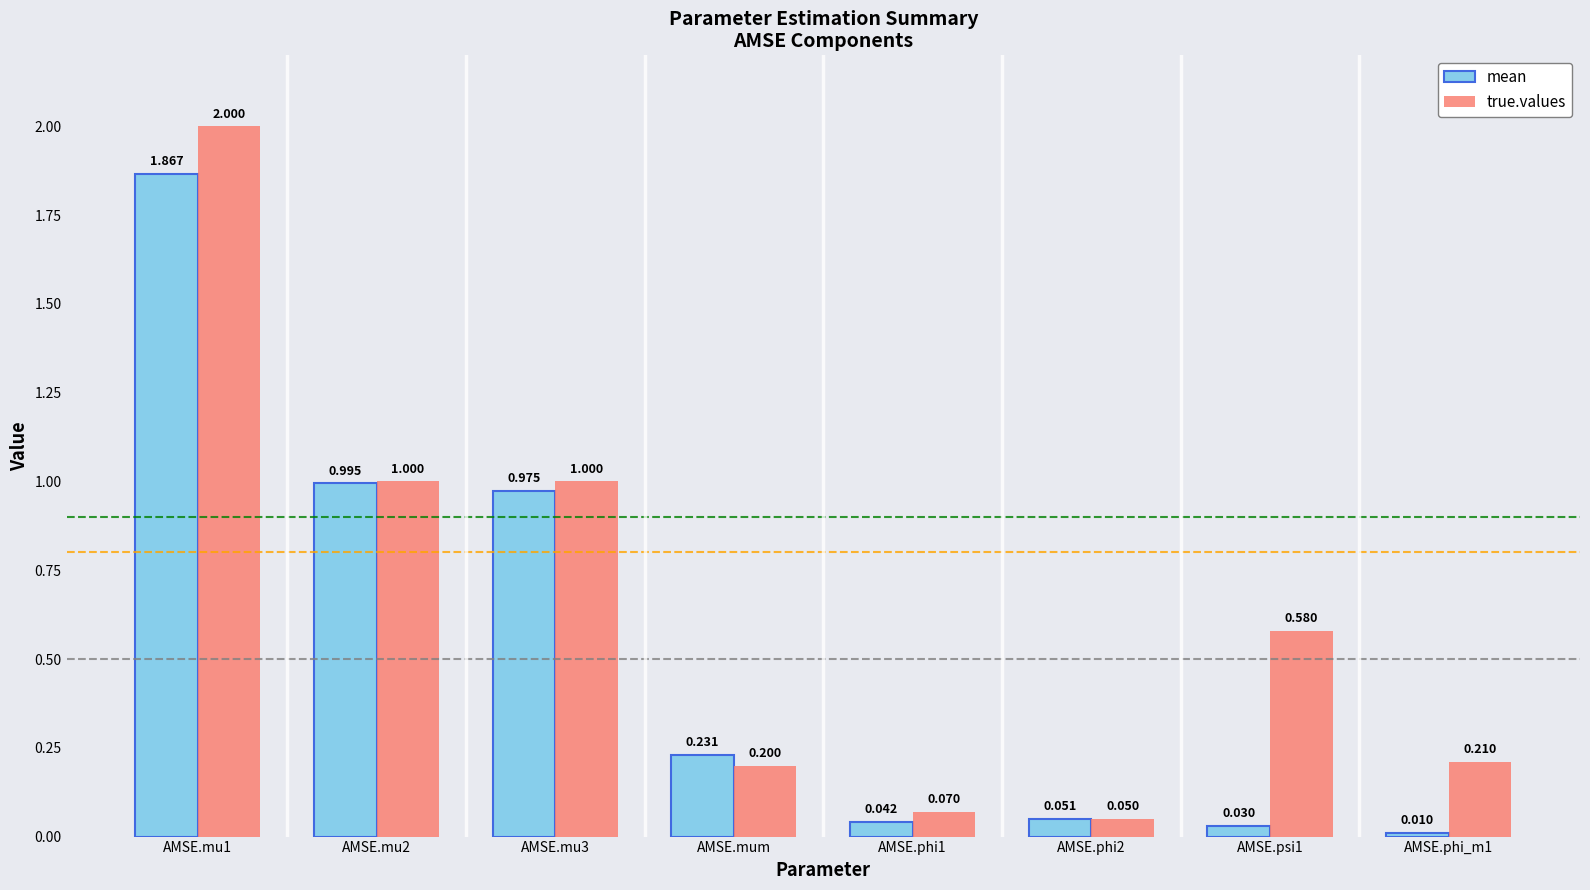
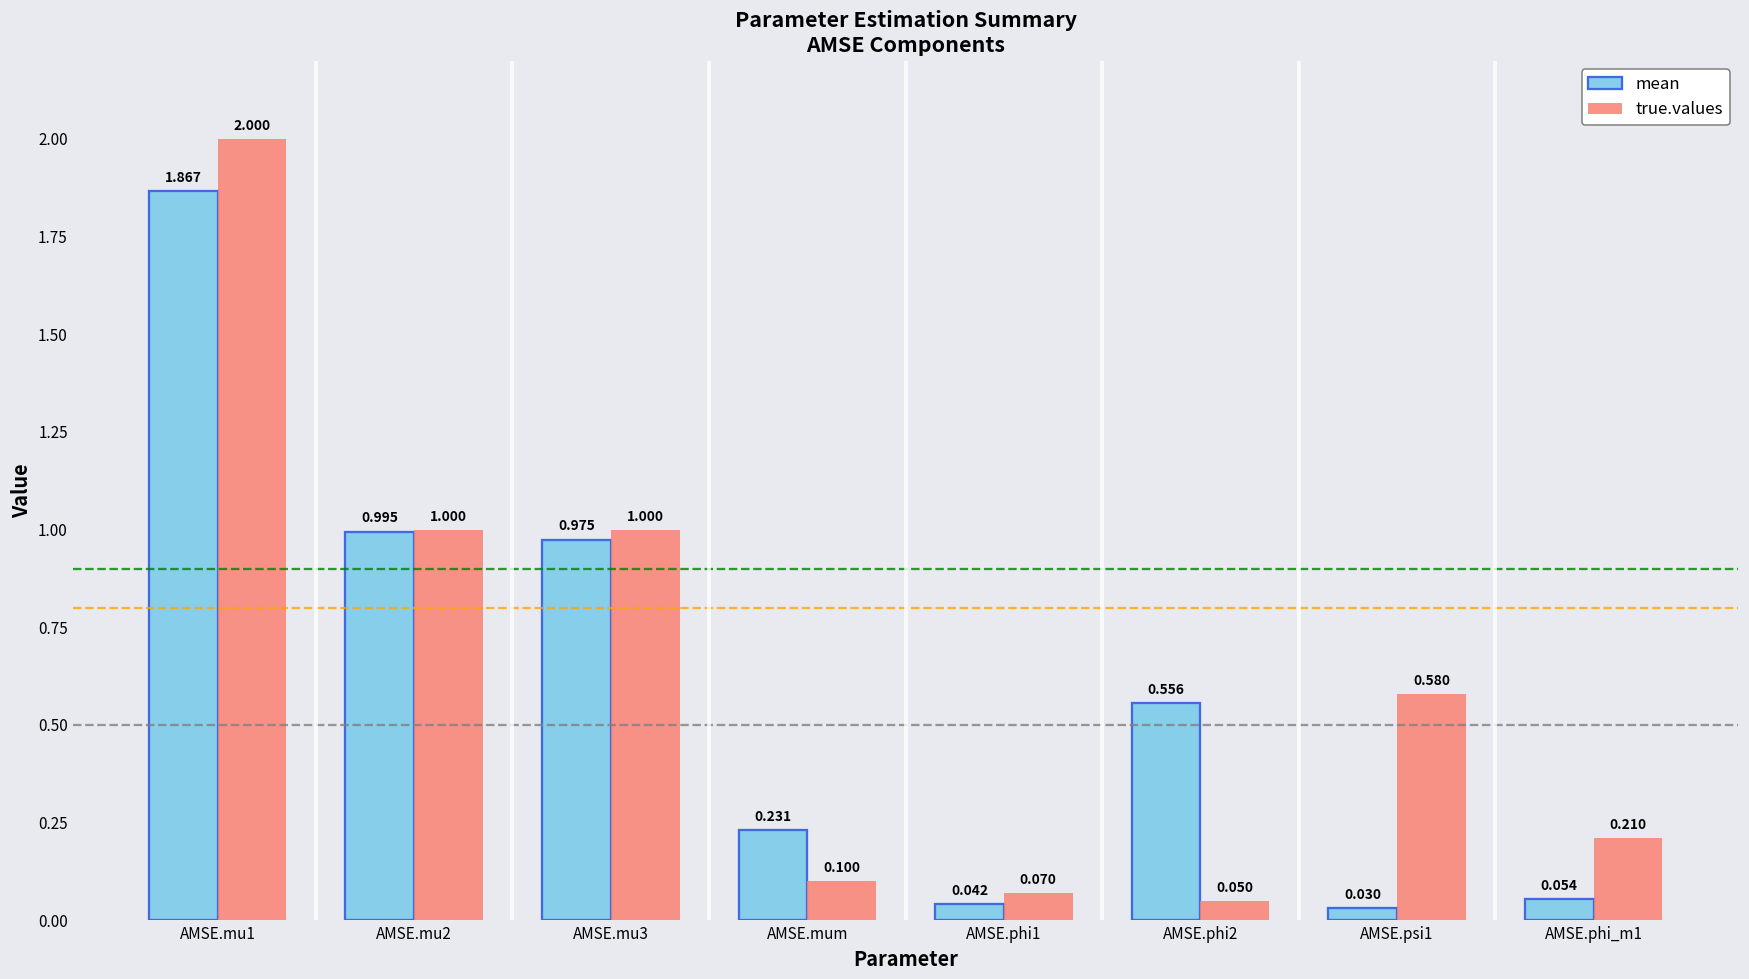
  {
    "mean": {
      "AMSE.mu1": 1.867,
      "AMSE.mu2": 0.995,
      "AMSE.mu3": 0.975,
      "AMSE.mum": 0.231,
      "AMSE.phi1": 0.042,
-     "AMSE.phi2": 0.051,
+     "AMSE.phi2": 0.556,
      "AMSE.psi1": 0.030,
-     "AMSE.phi_m1": 0.010
+     "AMSE.phi_m1": 0.054
    },
    "true.values": {
      "AMSE.mu1": 2.000,
      "AMSE.mu2": 1.000,
      "AMSE.mu3": 1.000,
-     "AMSE.mum": 0.200,
+     "AMSE.mum": 0.100,
      "AMSE.phi1": 0.070,
      "AMSE.phi2": 0.050,
      "AMSE.psi1": 0.580,
      "AMSE.phi_m1": 0.210
    }
  }
